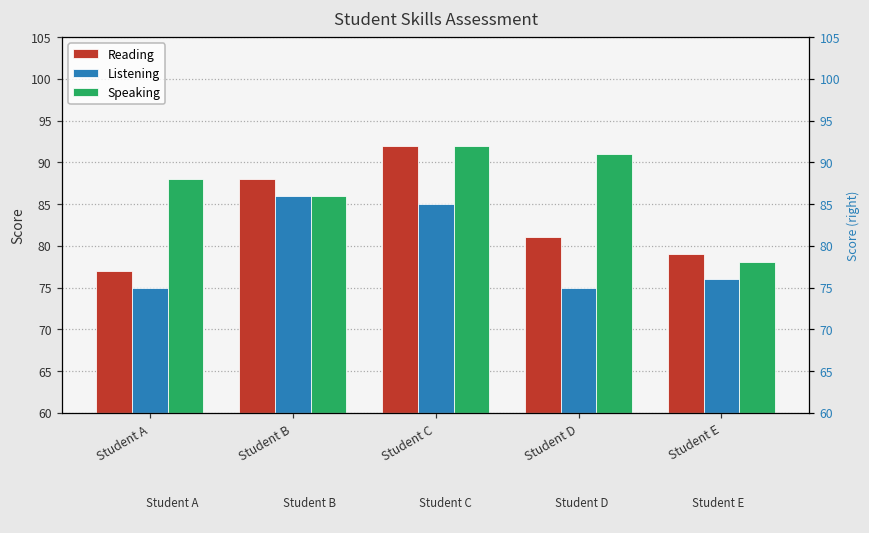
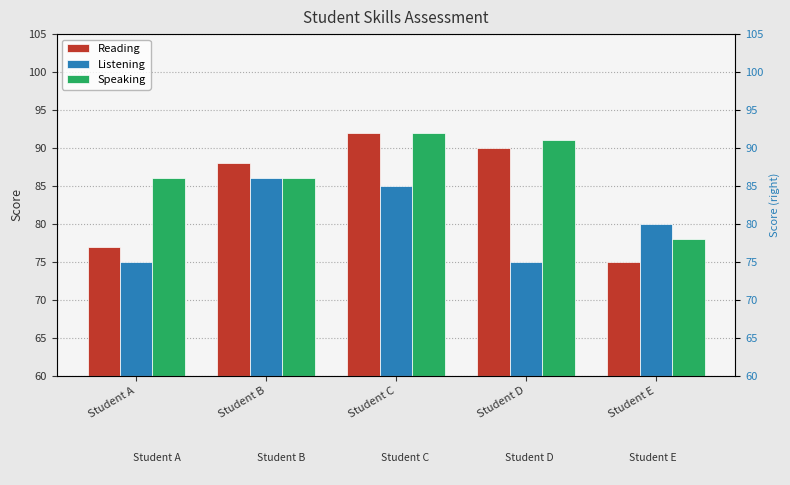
  {
    "Reading": {
      "Student A": 77,
      "Student B": 88,
      "Student C": 92,
-     "Student D": 81,
-     "Student E": 79
+     "Student D": 90,
+     "Student E": 75
    },
    "Listening": {
      "Student A": 75,
      "Student B": 86,
      "Student C": 85,
      "Student D": 75,
-     "Student E": 76
+     "Student E": 80
    },
    "Speaking": {
-     "Student A": 88,
+     "Student A": 86,
      "Student B": 86,
      "Student C": 92,
      "Student D": 91,
      "Student E": 78
    }
  }
